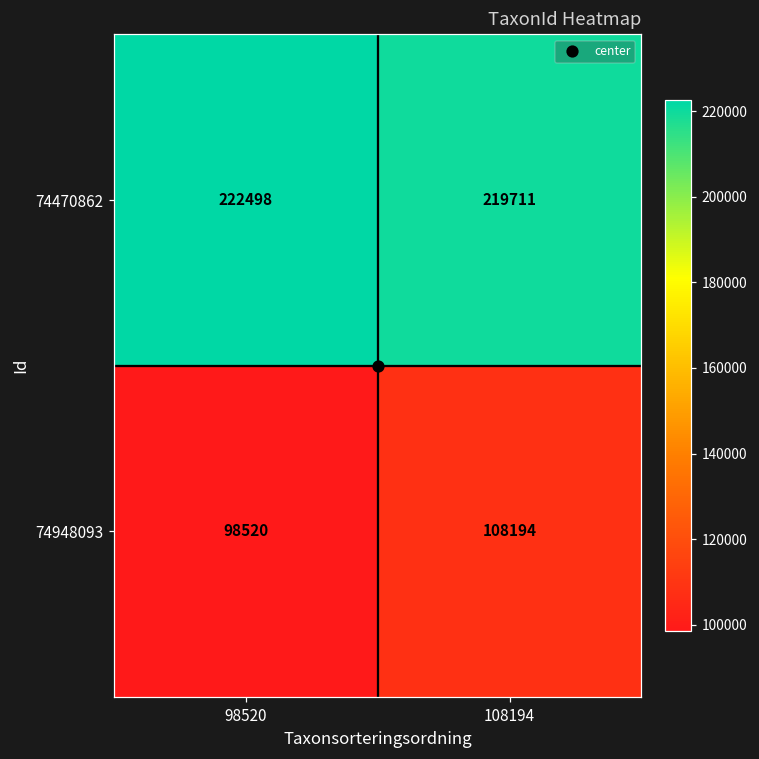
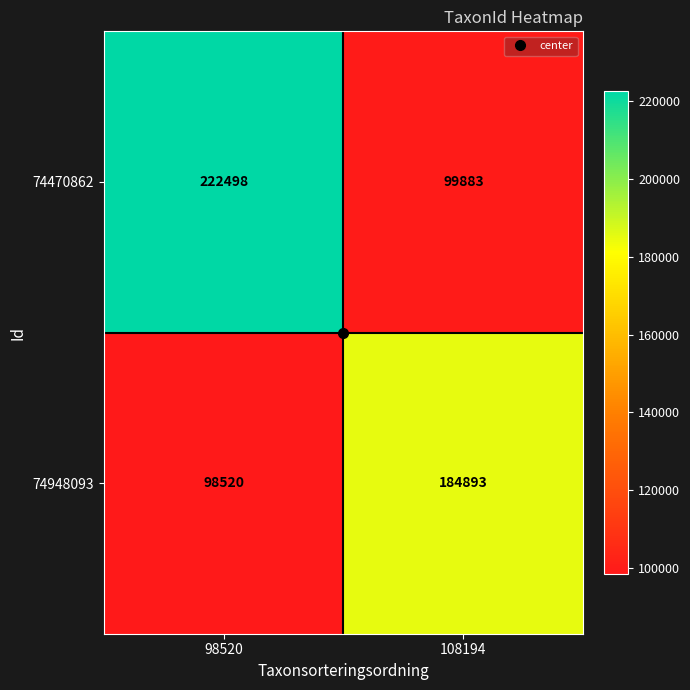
  {
    "74470862": {
      "98520": 222498,
-     "108194": 219711
+     "108194": 99883
    },
    "74948093": {
      "98520": 98520,
-     "108194": 108194
+     "108194": 184893
    }
  }
